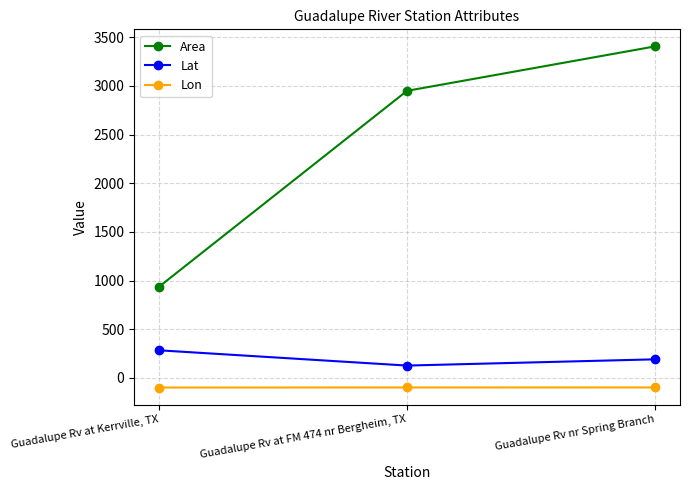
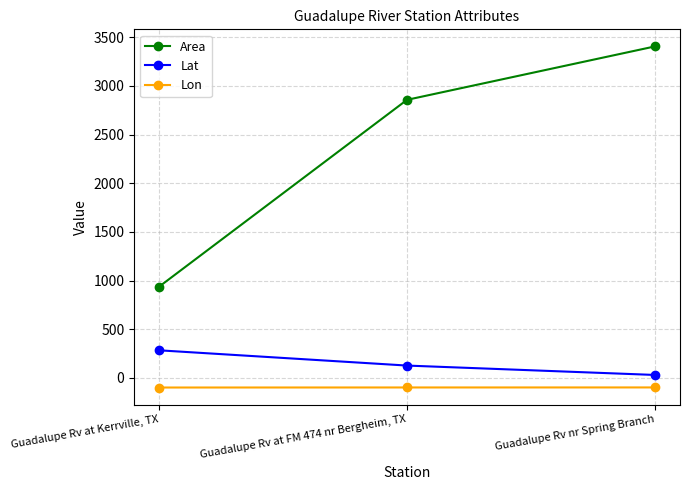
  {
    "Area": {
      "Guadalupe Rv at Kerrville, TX": 900,
-     "Guadalupe Rv at FM 474 nr Bergheim, TX": 2950,
+     "Guadalupe Rv at FM 474 nr Bergheim, TX": 2860,
      "Guadalupe Rv nr Spring Branch": 3400
    },
    "Lat": {
      "Guadalupe Rv at Kerrville, TX": 300,
      "Guadalupe Rv at FM 474 nr Bergheim, TX": 100,
-     "Guadalupe Rv nr Spring Branch": 200
+     "Guadalupe Rv nr Spring Branch": 0
    },
    "Lon": {
      "Guadalupe Rv at Kerrville, TX": -100,
      "Guadalupe Rv at FM 474 nr Bergheim, TX": -100,
      "Guadalupe Rv nr Spring Branch": -100
    }
  }
